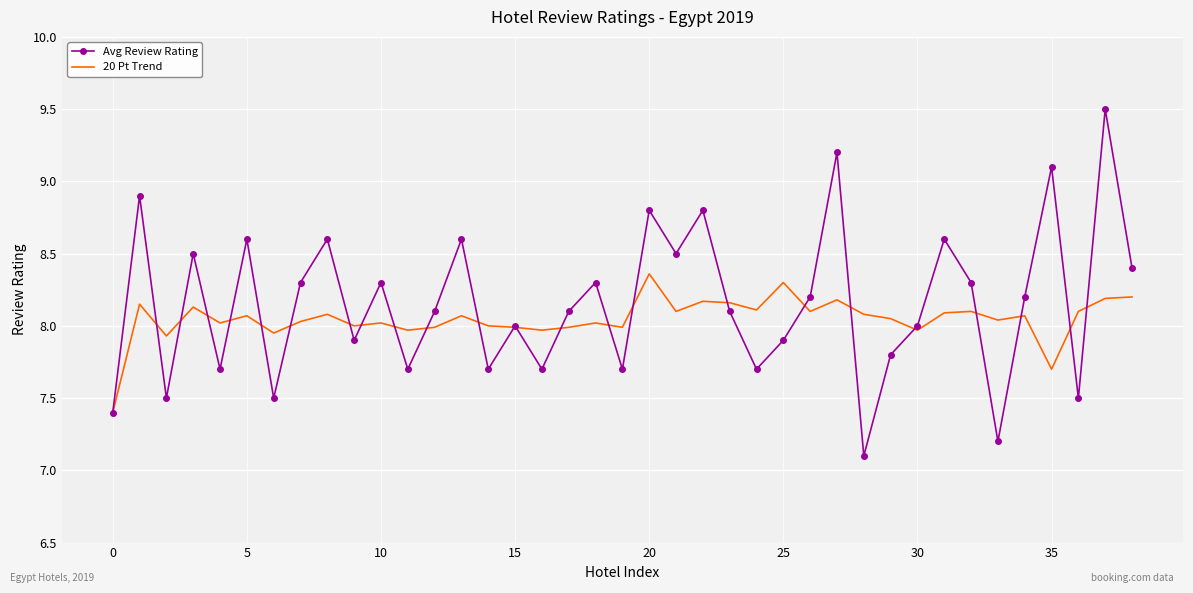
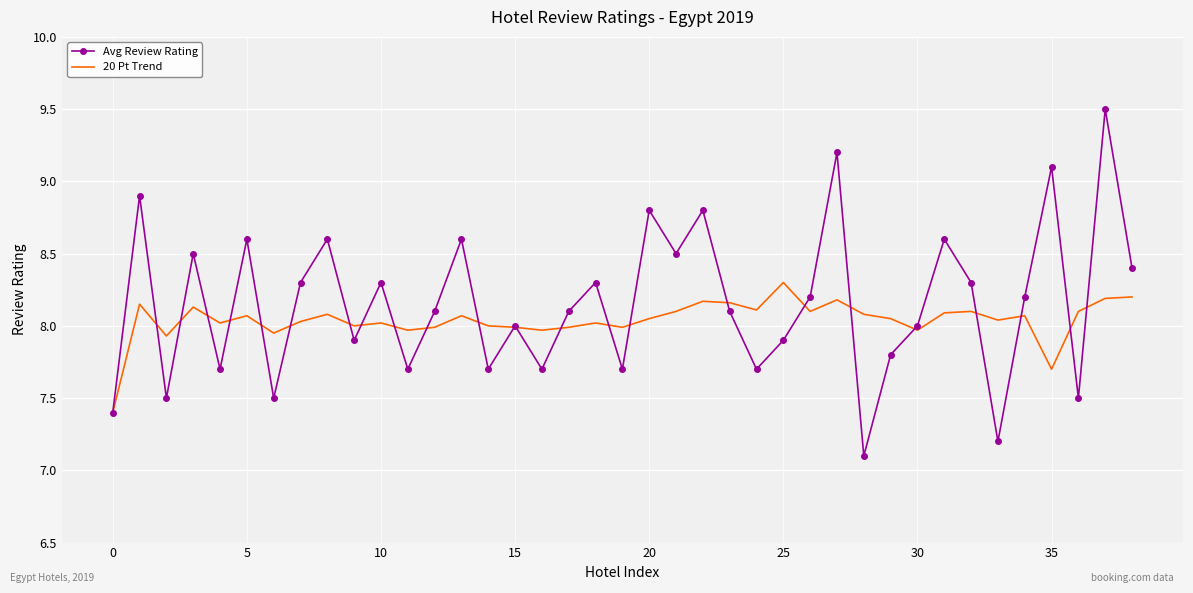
  {
    "Avg Review Rating": {
      "5": 8.60,
      "10": 8.30,
      "20": 8.80,
      "25": 7.90,
      "30": 8.00,
      "35": 9.10
    },
    "20 Pt Trend": {
      "5": 8.07,
      "10": 8.02,
-     "20": 8.36,
+     "20": 8.05,
      "25": 8.30,
      "30": 7.97,
      "35": 7.70
    }
  }
